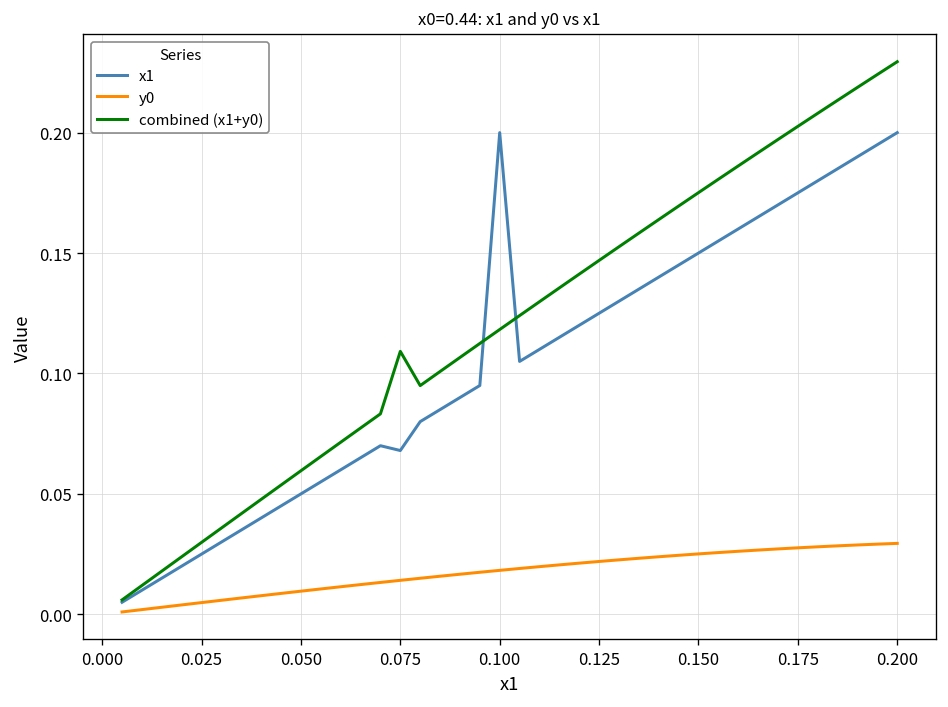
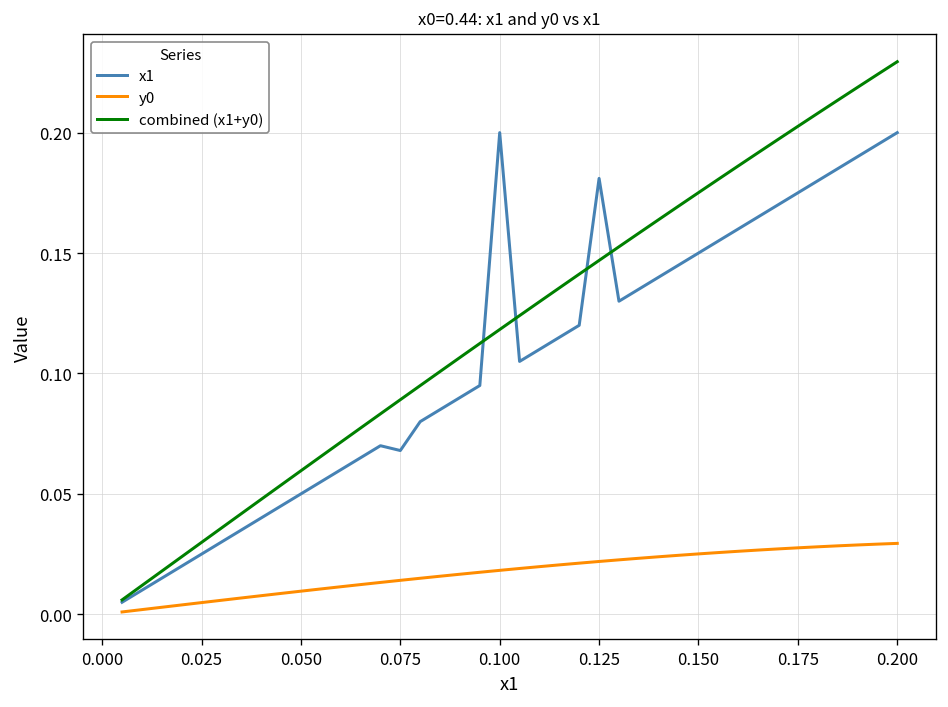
  {
    "x1": {
      "0.025": 0.025,
      "0.050": 0.050,
      "0.075": 0.068,
      "0.100": 0.200,
-     "0.125": 0.125,
+     "0.125": 0.181,
      "0.150": 0.150,
      "0.175": 0.175,
      "0.200": 0.200
    },
    "y0": {
      "0.025": 0.005,
      "0.050": 0.010,
      "0.075": 0.014,
      "0.100": 0.018,
      "0.125": 0.022,
      "0.150": 0.025,
      "0.175": 0.028,
      "0.200": 0.029
    },
    "combined (x1+y0)": {
      "0.025": 0.030,
      "0.050": 0.060,
-     "0.075": 0.109,
+     "0.075": 0.089,
      "0.100": 0.118,
      "0.125": 0.147,
      "0.150": 0.175,
      "0.175": 0.203,
      "0.200": 0.229
    }
  }
